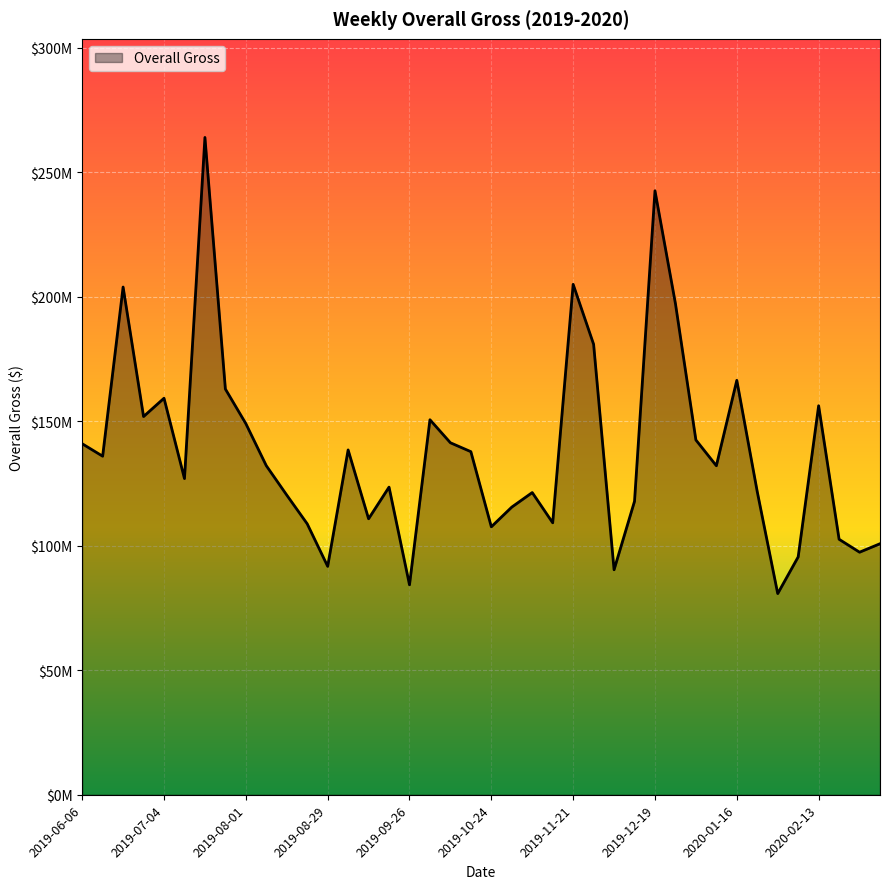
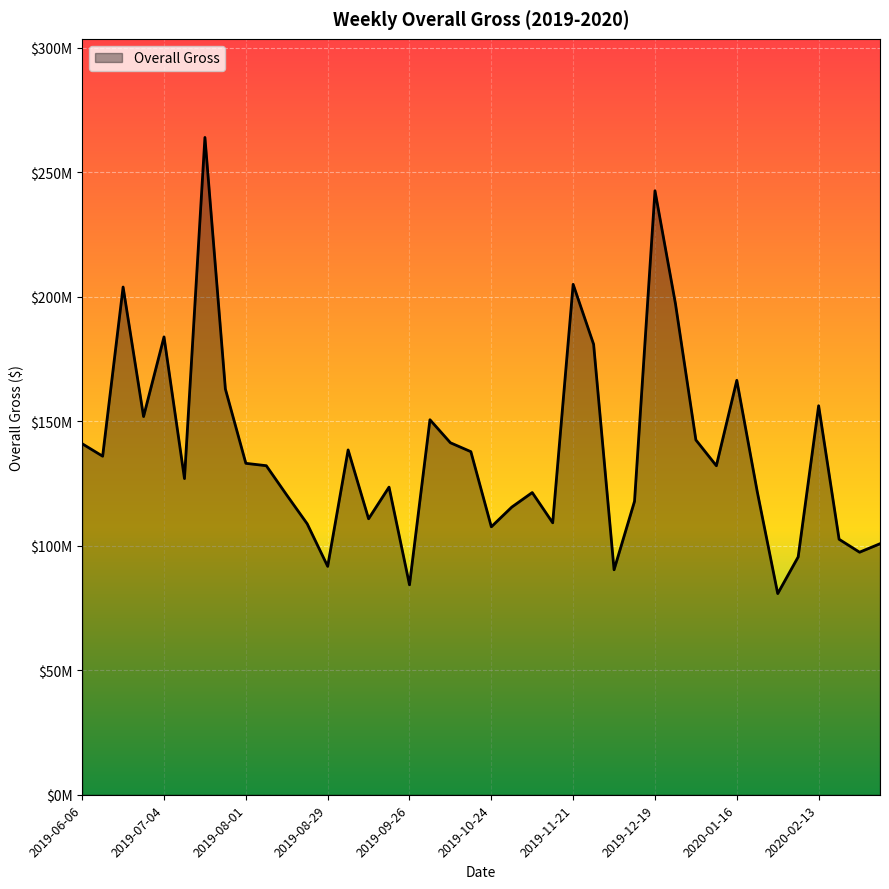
  {
    "2019-06-06": "$141000000",
-   "2019-07-04": "$159000000",
-   "2019-08-01": "$149000000",
+   "2019-07-04": "$184000000",
+   "2019-08-01": "$133000000",
    "2019-08-29": "$92000000",
    "2019-09-26": "$84000000",
    "2019-10-24": "$108000000",
    "2019-11-21": "$205000000",
    "2019-12-19": "$242000000",
    "2020-01-16": "$166000000",
    "2020-02-13": "$156000000"
  }
